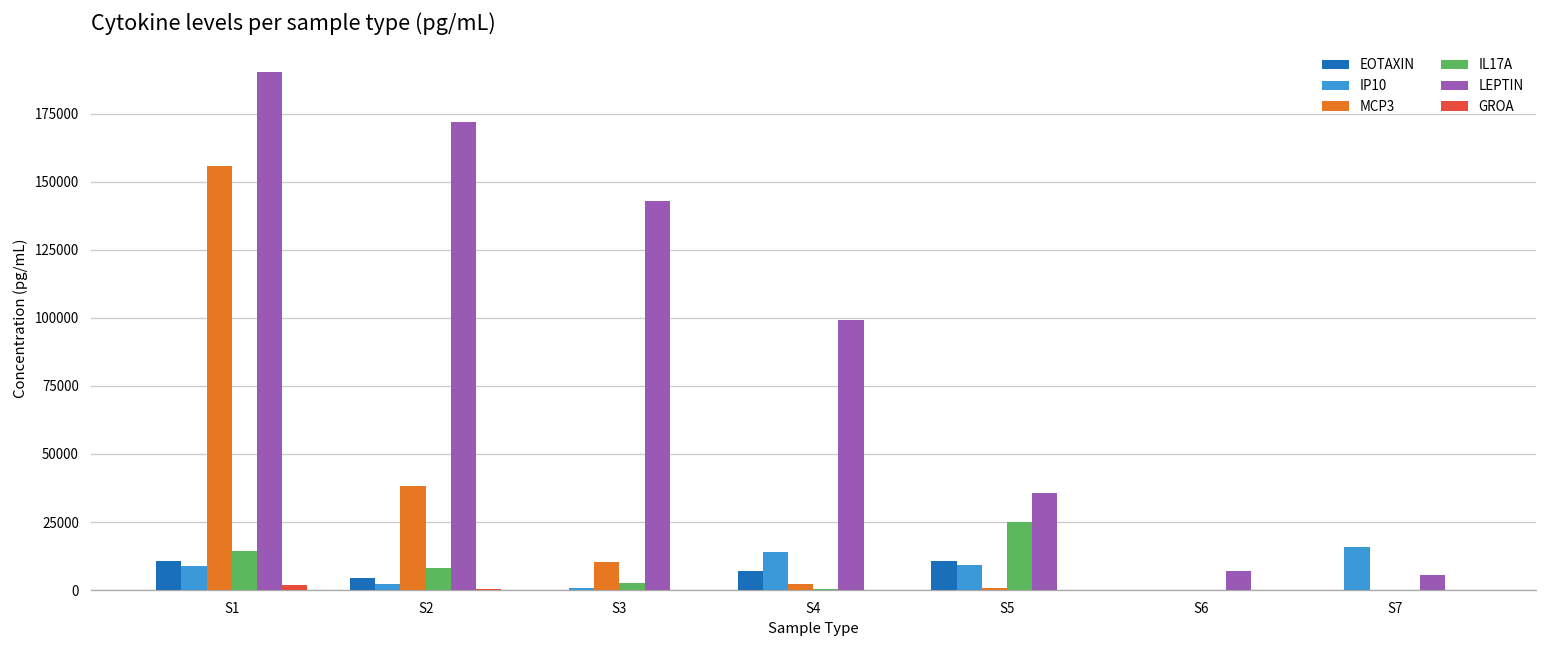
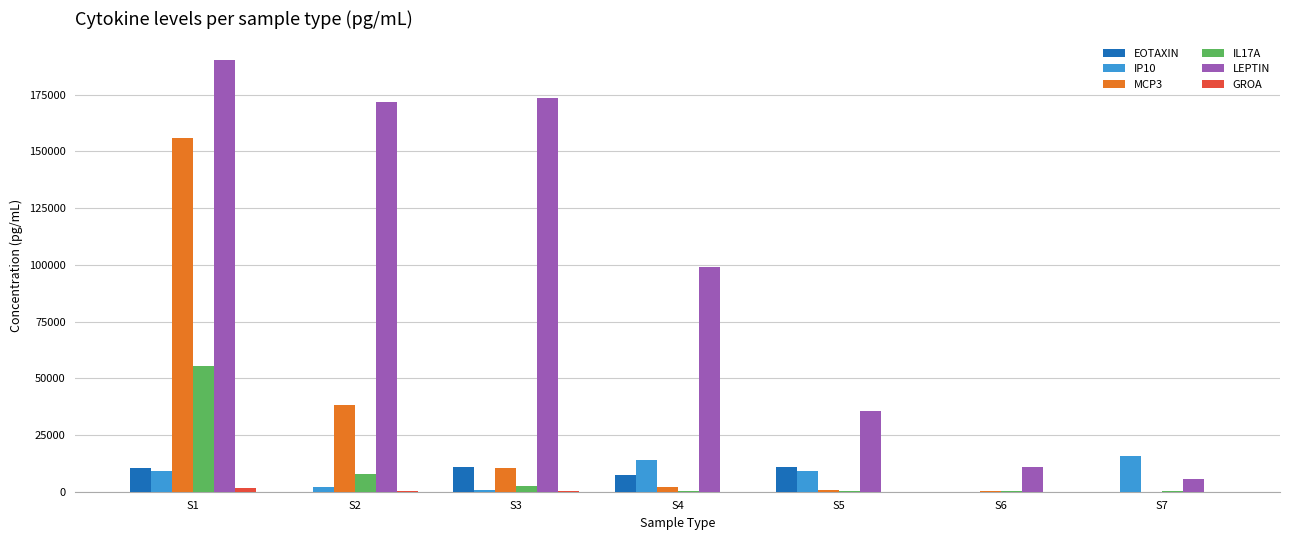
  {
    "EOTAXIN": {
      "S1": 11000,
-     "S2": 5000,
-     "S3": 0,
+     "S2": 0,
+     "S3": 11000,
      "S4": 7000,
      "S5": 11000
    },
    "IP10": {
      "S1": 9000,
      "S2": 2000,
      "S4": 14000,
      "S5": 9000,
      "S7": 16000
    },
    "IL17A": {
-     "S1": 14000,
+     "S1": 55000,
      "S2": 8000,
      "S3": 2000,
-     "S5": 25000
+     "S5": 0
    },
    "LEPTIN": {
      "S1": 190000,
      "S2": 172000,
-     "S3": 143000,
+     "S3": 174000,
      "S4": 99000,
      "S5": 35000,
-     "S6": 7000,
+     "S6": 11000,
      "S7": 6000
    }
  }
